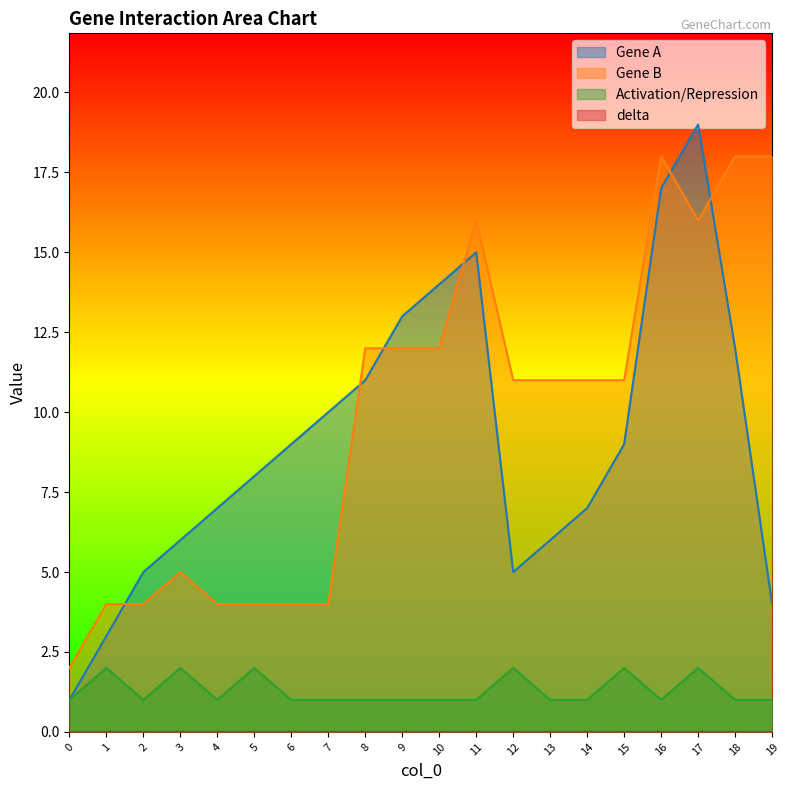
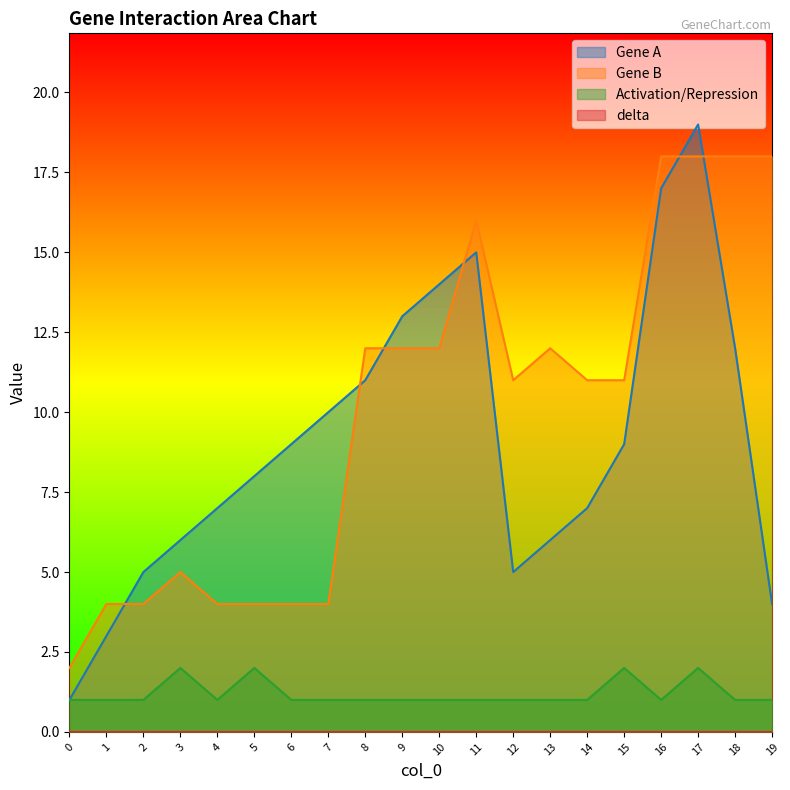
  {
    "Gene A": {
      "1": 3,
      "2": 5,
      "3": 6,
      "4": 7,
      "5": 8,
      "6": 9,
      "7": 10,
      "8": 11,
      "9": 13,
      "10": 14,
      "11": 15,
      "12": 5,
      "13": 6,
      "14": 7,
      "15": 9,
      "16": 17,
      "18": 12,
      "19": 4
    },
    "Gene B": {
      "0": 2,
      "1": 4,
      "2": 4,
      "3": 5,
      "4": 4,
      "5": 4,
      "6": 4,
      "7": 4,
      "8": 12,
      "9": 12,
      "10": 12,
      "11": 16,
      "12": 11,
-     "13": 11,
+     "13": 12,
      "14": 11,
      "15": 11,
      "16": 18,
-     "17": 16,
+     "17": 18,
      "18": 18,
      "19": 18
    },
    "Activation/Repression": {
-     "1": 2,
+     "1": 1,
      "2": 1,
      "3": 2,
      "4": 1,
      "5": 2,
      "6": 1,
      "7": 1,
      "8": 1,
      "9": 1,
      "10": 1,
      "11": 1,
-     "12": 2,
+     "12": 1,
      "13": 1,
      "14": 1,
      "15": 2,
      "16": 1,
      "17": 2,
      "18": 1,
      "19": 1
    },
    "delta": {
      "0": 0,
      "1": 0,
      "2": 0,
      "3": 0,
      "4": 0,
      "5": 0,
      "6": 0,
      "7": 0,
      "8": 0,
      "9": 0,
      "10": 0,
      "11": 0,
      "12": 0,
      "13": 0,
      "14": 0,
      "15": 0,
      "16": 0,
      "17": 0,
      "18": 0,
      "19": 0
    }
  }
